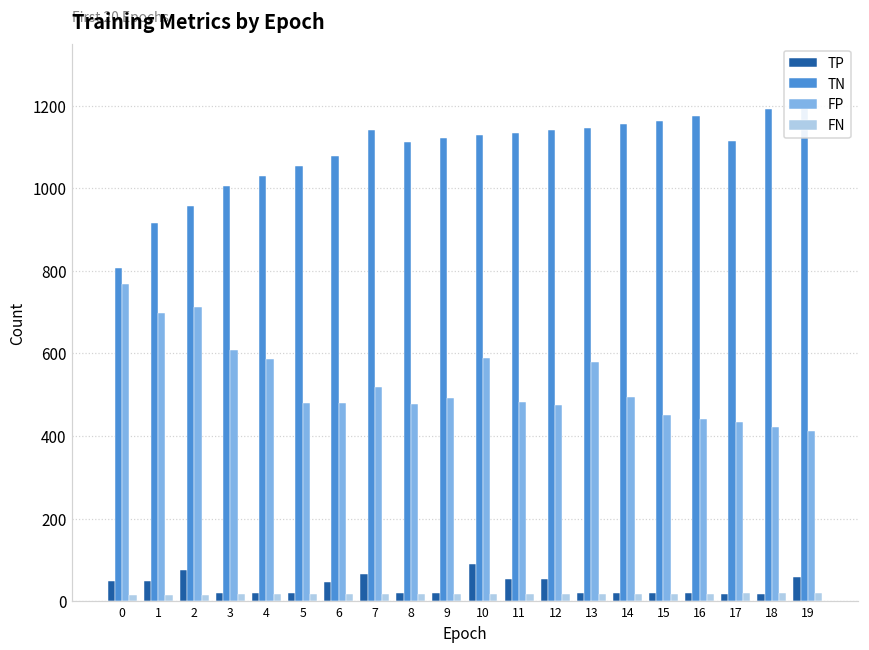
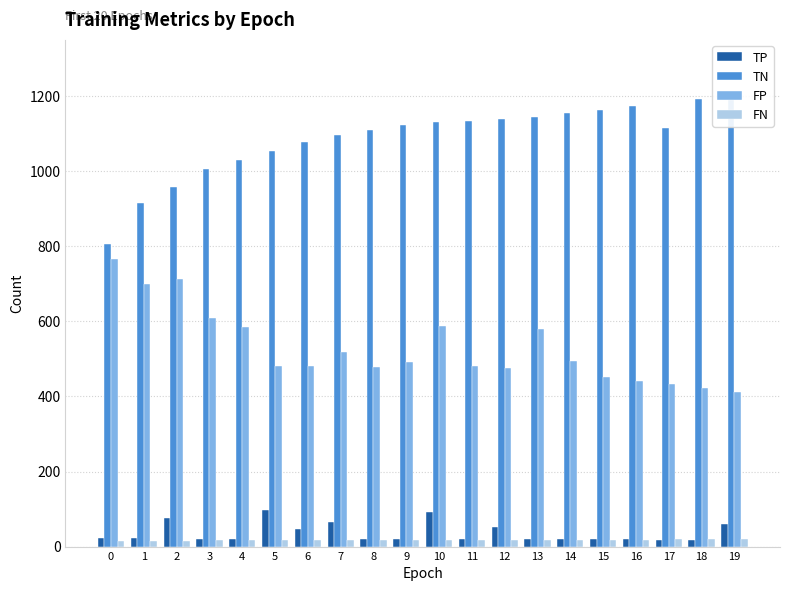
  {
    "TP": {
-     "0": 50,
-     "1": 50,
+     "0": 20,
+     "1": 20,
      "2": 80,
      "3": 20,
      "4": 20,
-     "5": 20,
+     "5": 100,
      "6": 50,
      "7": 70,
      "8": 20,
      "9": 20,
      "10": 90,
-     "11": 50,
+     "11": 20,
      "12": 50,
      "13": 20,
      "14": 20,
      "15": 20,
      "16": 20,
      "17": 20,
      "18": 20,
      "19": 60
    },
    "TN": {
      "0": 810,
      "1": 920,
      "2": 960,
      "3": 1010,
      "4": 1030,
      "5": 1050,
      "6": 1080,
-     "7": 1140,
+     "7": 1100,
      "8": 1110,
      "9": 1120,
      "10": 1130,
      "11": 1130,
      "12": 1140,
      "13": 1150,
      "14": 1160,
      "15": 1160,
      "16": 1170,
      "17": 1120,
      "18": 1190
    }
  }
